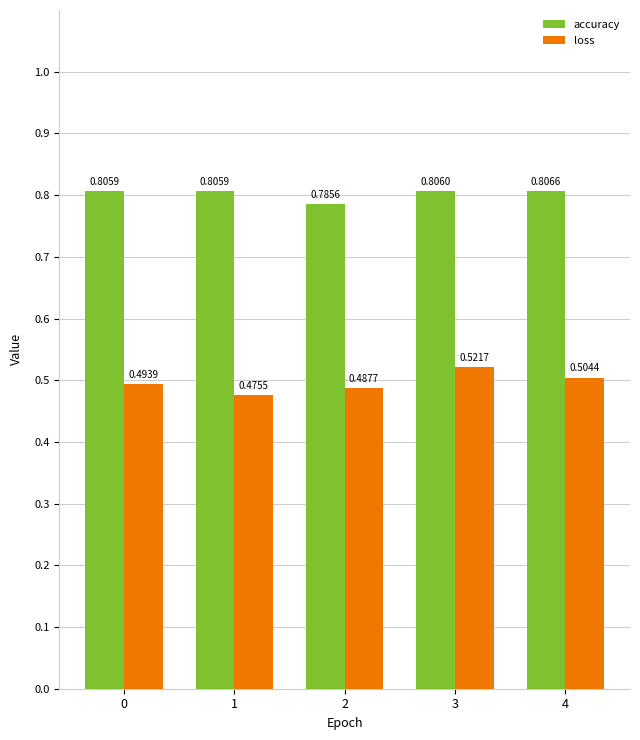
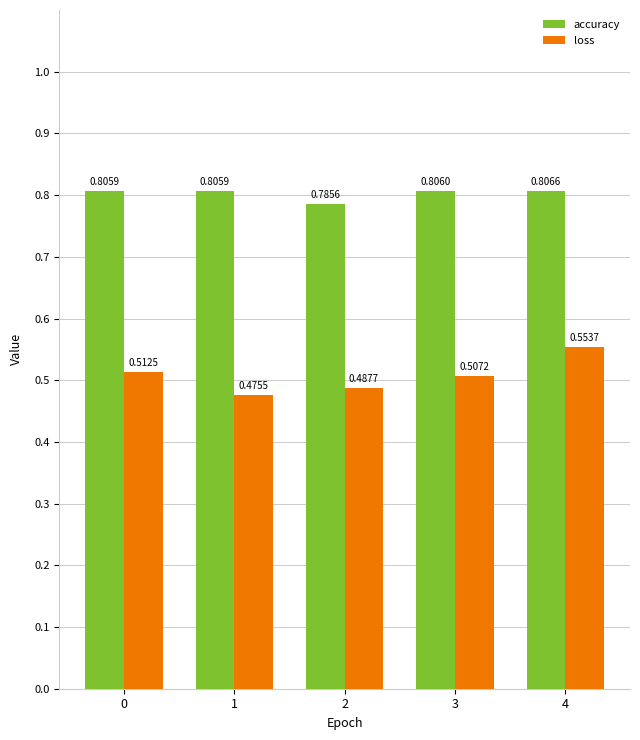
  {
    "accuracy": {
      "0": 0.8059,
      "1": 0.8059,
      "2": 0.7856,
      "3": 0.8060,
      "4": 0.8066
    },
    "loss": {
-     "0": 0.4939,
+     "0": 0.5125,
      "1": 0.4755,
      "2": 0.4877,
-     "3": 0.5217,
-     "4": 0.5044
+     "3": 0.5072,
+     "4": 0.5537
    }
  }
